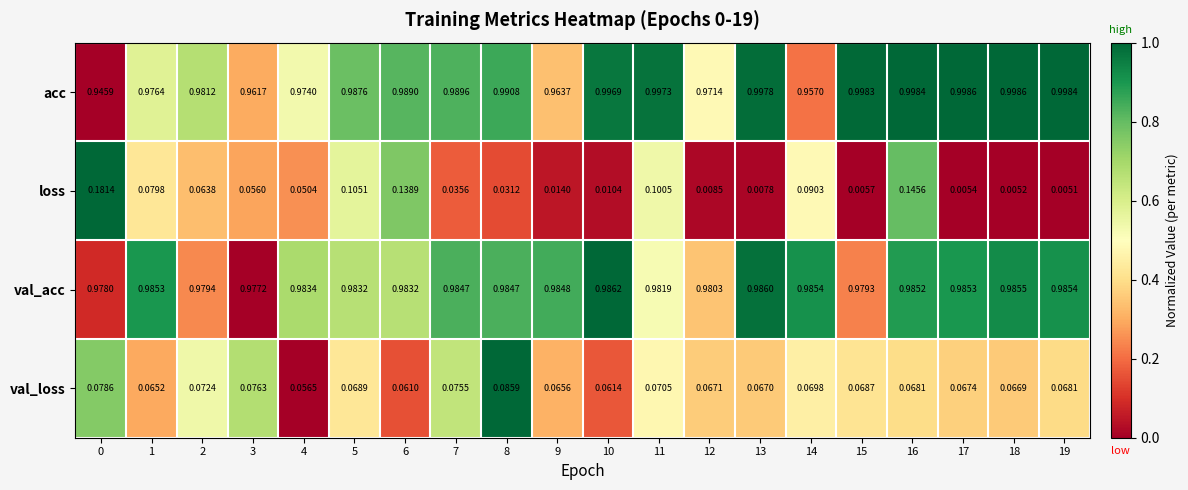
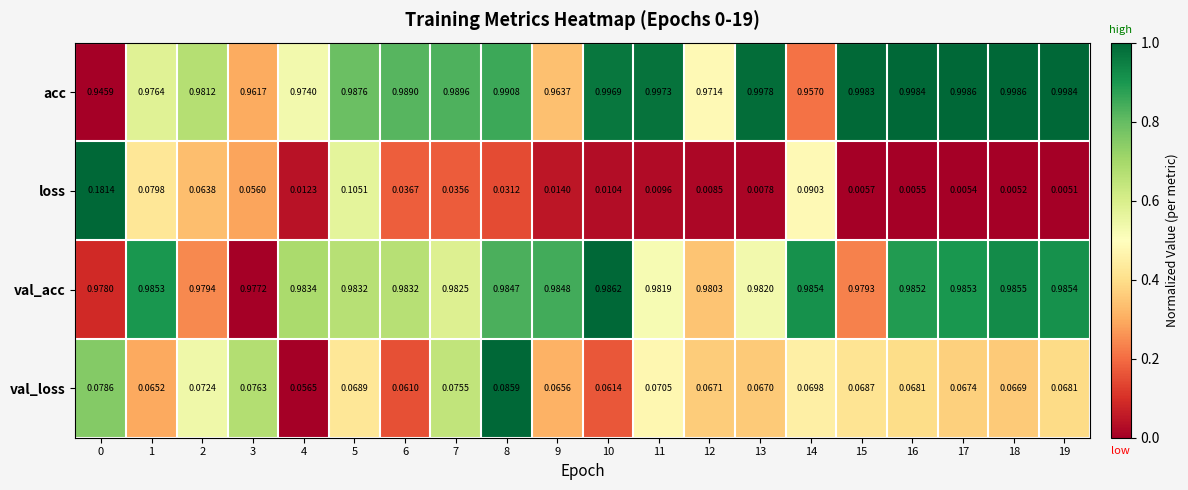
  {
    "acc": {
      "0": 0.9459,
      "1": 0.9764,
      "2": 0.9812,
      "3": 0.9617,
      "4": 0.9740,
      "5": 0.9876,
      "6": 0.9890,
      "7": 0.9896,
      "8": 0.9908,
      "9": 0.9637,
      "10": 0.9969,
      "11": 0.9973,
      "12": 0.9714,
      "13": 0.9978,
      "14": 0.9570,
      "15": 0.9983,
      "16": 0.9984,
      "17": 0.9986,
      "18": 0.9986,
      "19": 0.9984
    },
    "loss": {
      "0": 0.1814,
      "1": 0.0798,
      "2": 0.0638,
      "3": 0.0560,
-     "4": 0.0504,
+     "4": 0.0123,
      "5": 0.1051,
-     "6": 0.1389,
+     "6": 0.0367,
      "7": 0.0356,
      "8": 0.0312,
      "9": 0.0140,
      "10": 0.0104,
-     "11": 0.1005,
+     "11": 0.0096,
      "12": 0.0085,
      "13": 0.0078,
      "14": 0.0903,
      "15": 0.0057,
-     "16": 0.1456,
+     "16": 0.0055,
      "17": 0.0054,
      "18": 0.0052,
      "19": 0.0051
    },
    "val_acc": {
      "0": 0.9780,
      "1": 0.9853,
      "2": 0.9794,
      "3": 0.9772,
      "4": 0.9834,
      "5": 0.9832,
      "6": 0.9832,
-     "7": 0.9847,
+     "7": 0.9825,
      "8": 0.9847,
      "9": 0.9848,
      "10": 0.9862,
      "11": 0.9819,
      "12": 0.9803,
-     "13": 0.9860,
+     "13": 0.9820,
      "14": 0.9854,
      "15": 0.9793,
      "16": 0.9852,
      "17": 0.9853,
      "18": 0.9855,
      "19": 0.9854
    },
    "val_loss": {
      "0": 0.0786,
      "1": 0.0652,
      "2": 0.0724,
      "3": 0.0763,
      "4": 0.0565,
      "5": 0.0689,
      "6": 0.0610,
      "7": 0.0755,
      "8": 0.0859,
      "9": 0.0656,
      "10": 0.0614,
      "11": 0.0705,
      "12": 0.0671,
      "13": 0.0670,
      "14": 0.0698,
      "15": 0.0687,
      "16": 0.0681,
      "17": 0.0674,
      "18": 0.0669,
      "19": 0.0681
    }
  }
